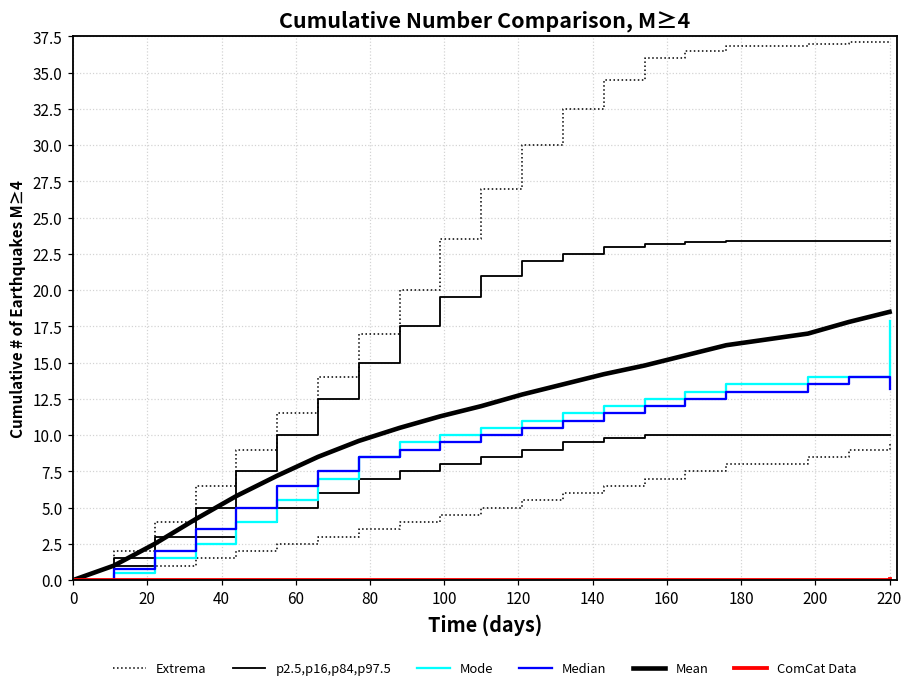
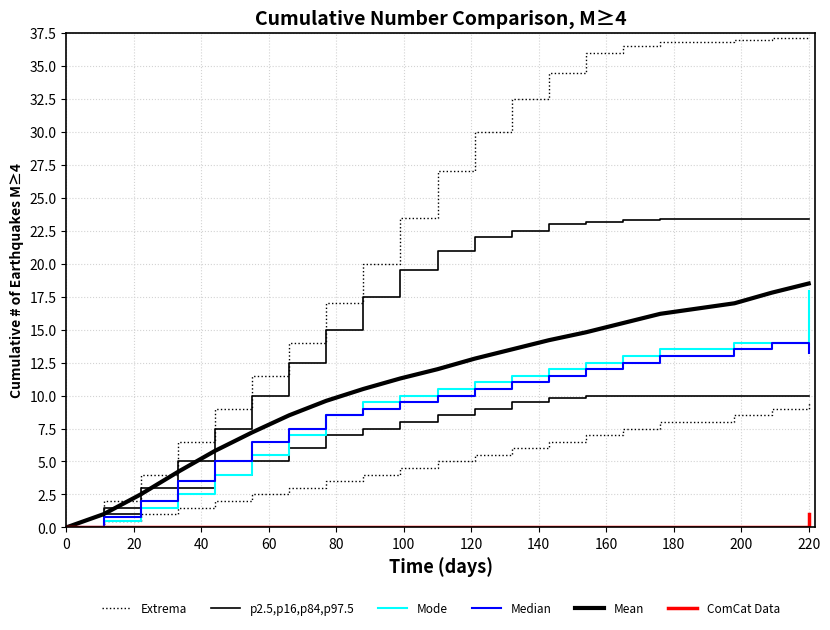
  {
    "Mode": {
      "220": 17.9
    },
    "Median": {
      "220": 13.2
    },
    "ComCat Data": {
-     "220": 0.1
+     "220": 1.0
    }
  }
